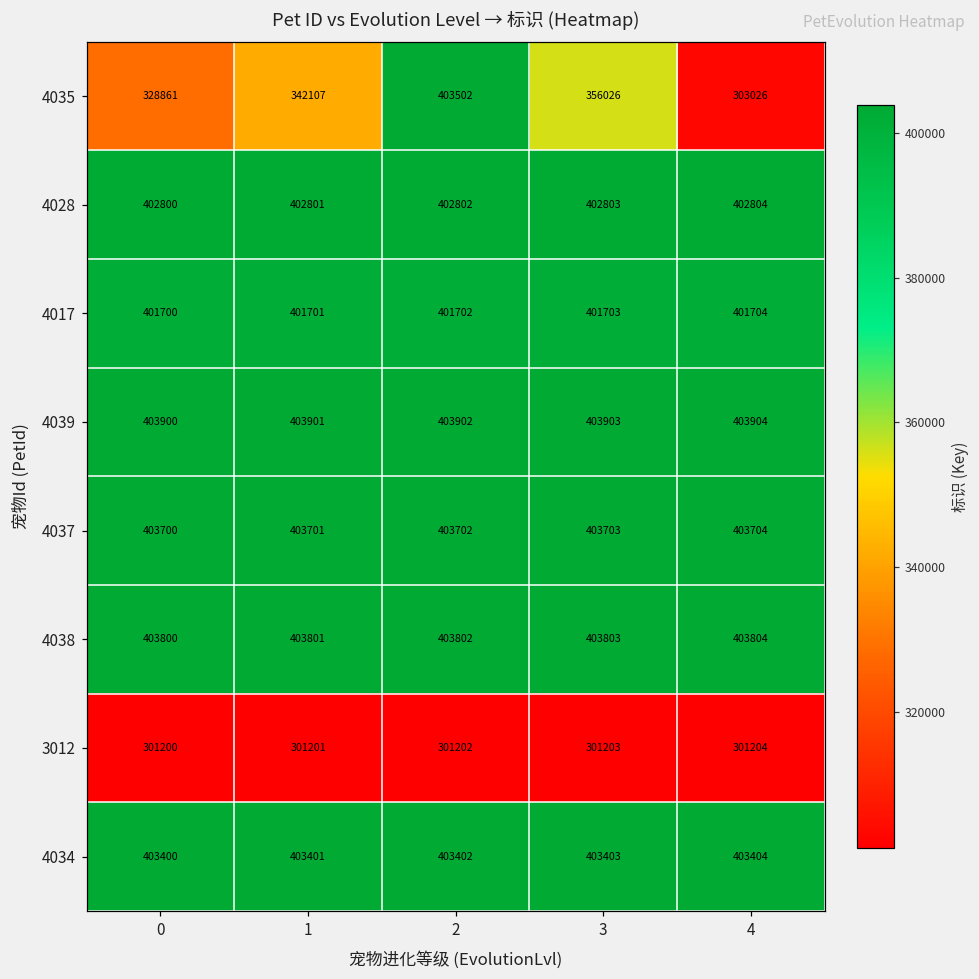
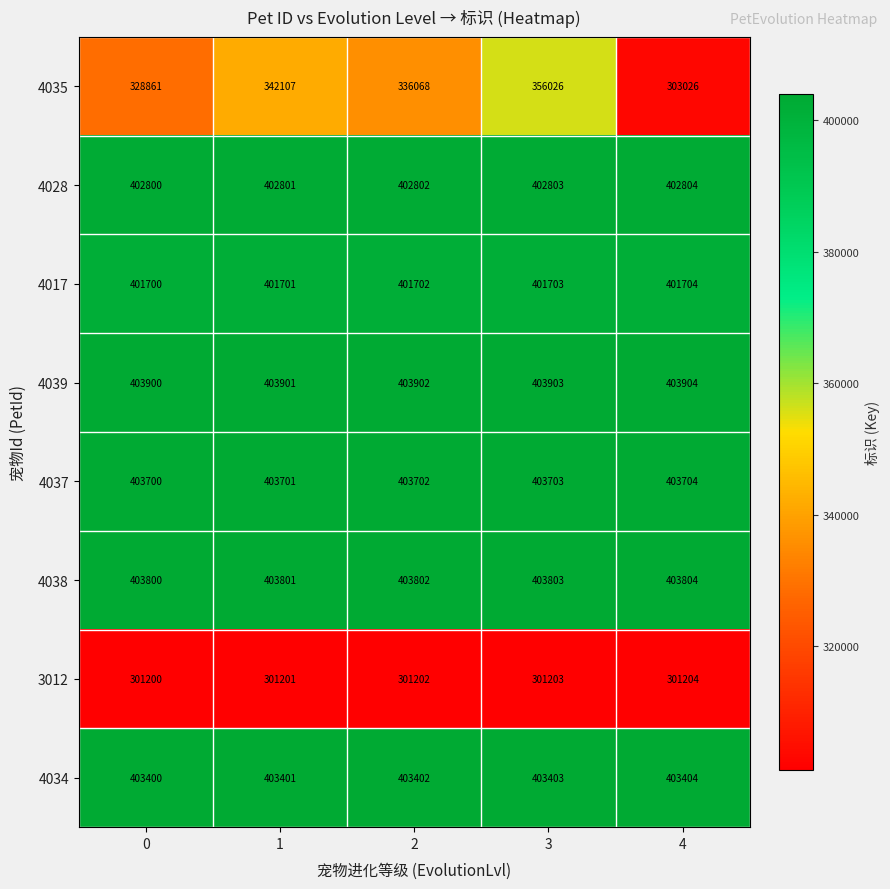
  {
    "4035": {
      "0": 328861,
      "1": 342107,
-     "2": 403502,
+     "2": 336068,
      "3": 356026,
      "4": 303026
    },
    "4028": {
      "0": 402800,
      "1": 402801,
      "2": 402802,
      "3": 402803,
      "4": 402804
    },
    "4017": {
      "0": 401700,
      "1": 401701,
      "2": 401702,
      "3": 401703,
      "4": 401704
    },
    "4039": {
      "0": 403900,
      "1": 403901,
      "2": 403902,
      "3": 403903,
      "4": 403904
    },
    "4037": {
      "0": 403700,
      "1": 403701,
      "2": 403702,
      "3": 403703,
      "4": 403704
    },
    "4038": {
      "0": 403800,
      "1": 403801,
      "2": 403802,
      "3": 403803,
      "4": 403804
    },
    "3012": {
      "0": 301200,
      "1": 301201,
      "2": 301202,
      "3": 301203,
      "4": 301204
    },
    "4034": {
      "0": 403400,
      "1": 403401,
      "2": 403402,
      "3": 403403,
      "4": 403404
    }
  }
